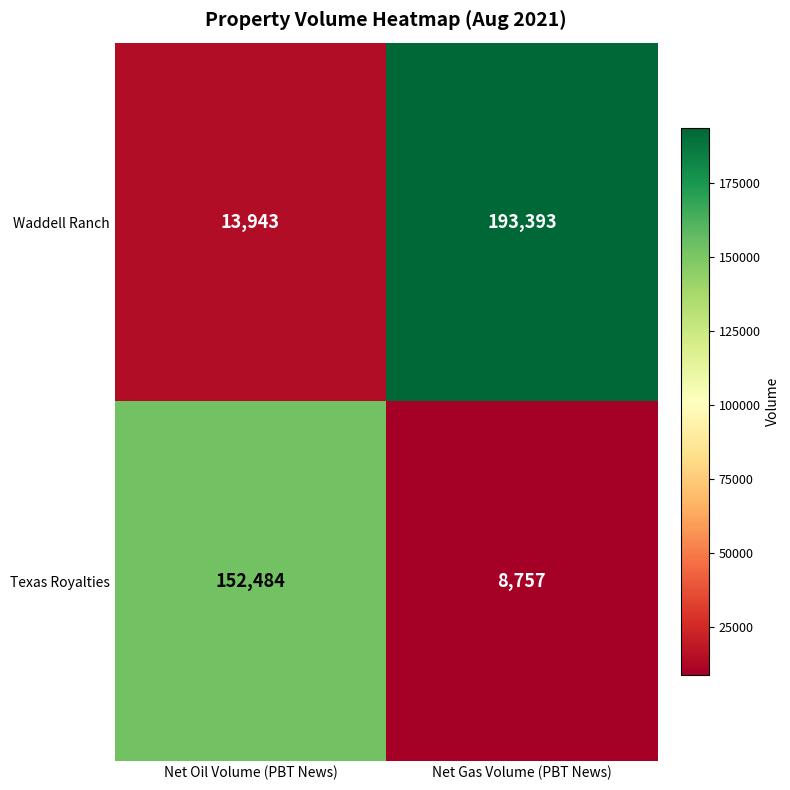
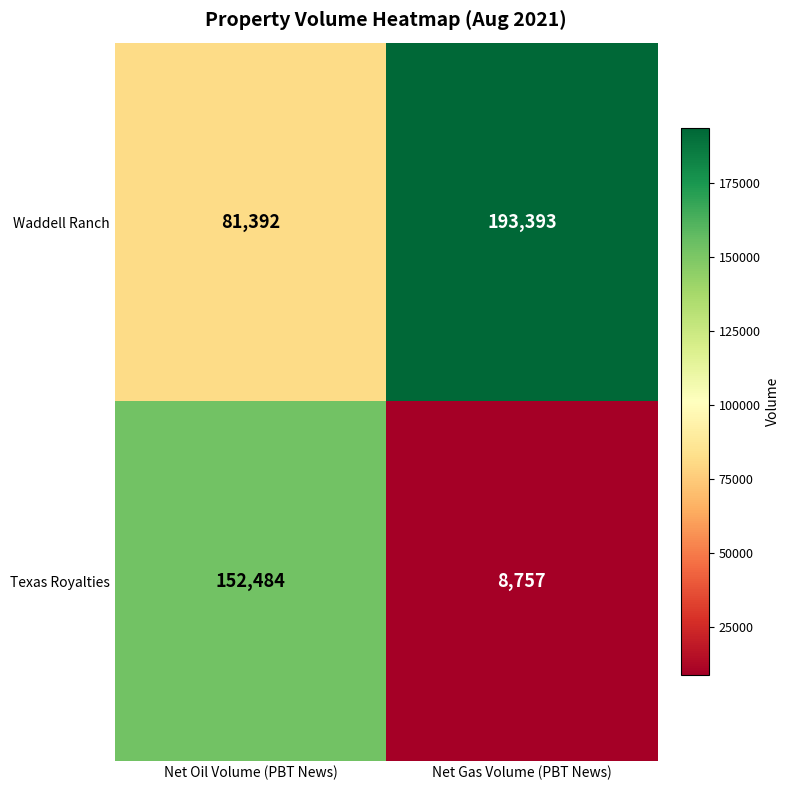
  {
    "Waddell Ranch": {
-     "Net Oil Volume (PBT News)": "13,943",
+     "Net Oil Volume (PBT News)": "81,392",
      "Net Gas Volume (PBT News)": "193,393"
    },
    "Texas Royalties": {
      "Net Oil Volume (PBT News)": "152,484",
      "Net Gas Volume (PBT News)": "8,757"
    }
  }
